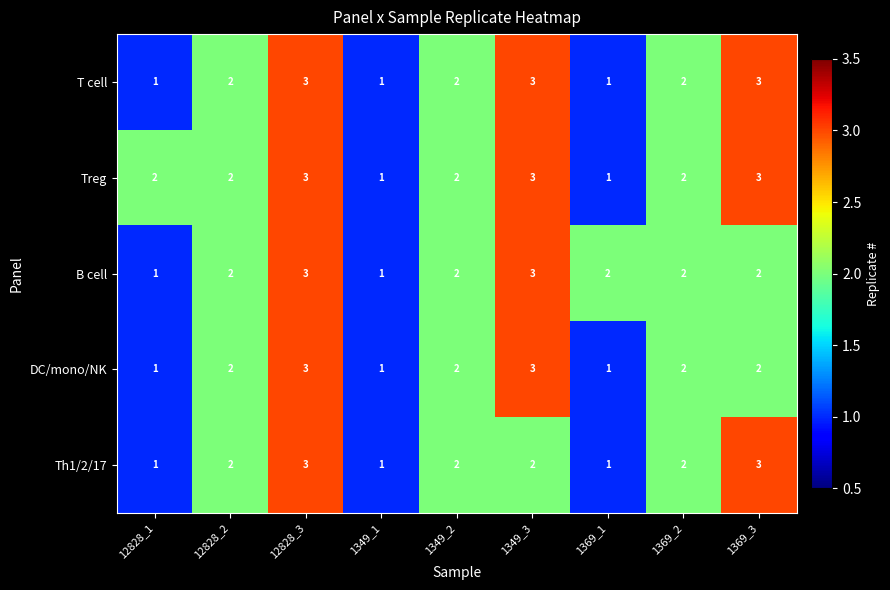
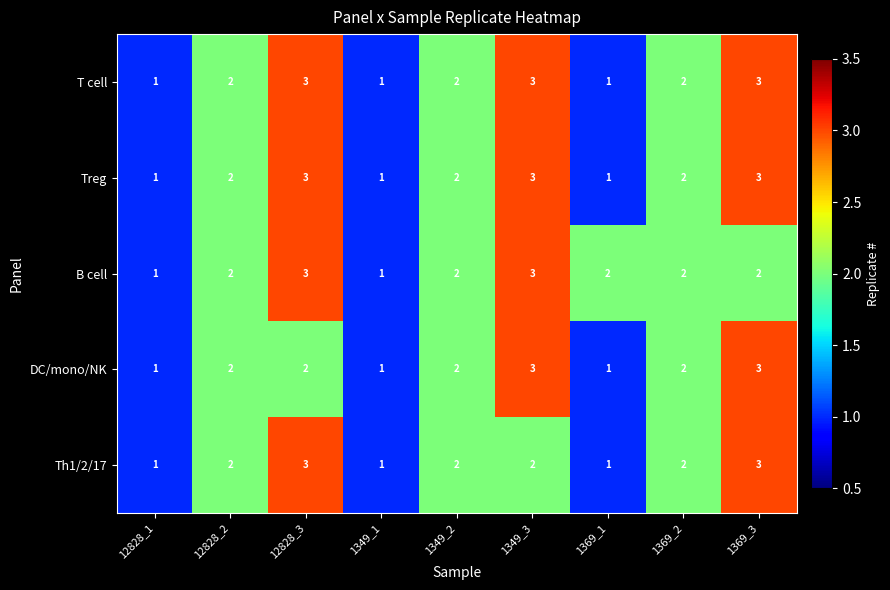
  {
    "T cell": {
      "12828_1": 1,
      "12828_2": 2,
      "12828_3": 3,
      "1349_1": 1,
      "1349_2": 2,
      "1349_3": 3,
      "1369_1": 1,
      "1369_2": 2,
      "1369_3": 3
    },
    "Treg": {
-     "12828_1": 2,
+     "12828_1": 1,
      "12828_2": 2,
      "12828_3": 3,
      "1349_1": 1,
      "1349_2": 2,
      "1349_3": 3,
      "1369_1": 1,
      "1369_2": 2,
      "1369_3": 3
    },
    "B cell": {
      "12828_1": 1,
      "12828_2": 2,
      "12828_3": 3,
      "1349_1": 1,
      "1349_2": 2,
      "1349_3": 3,
      "1369_1": 2,
      "1369_2": 2,
      "1369_3": 2
    },
    "DC/mono/NK": {
      "12828_1": 1,
      "12828_2": 2,
-     "12828_3": 3,
+     "12828_3": 2,
      "1349_1": 1,
      "1349_2": 2,
      "1349_3": 3,
      "1369_1": 1,
      "1369_2": 2,
-     "1369_3": 2
+     "1369_3": 3
    },
    "Th1/2/17": {
      "12828_1": 1,
      "12828_2": 2,
      "12828_3": 3,
      "1349_1": 1,
      "1349_2": 2,
      "1349_3": 2,
      "1369_1": 1,
      "1369_2": 2,
      "1369_3": 3
    }
  }
